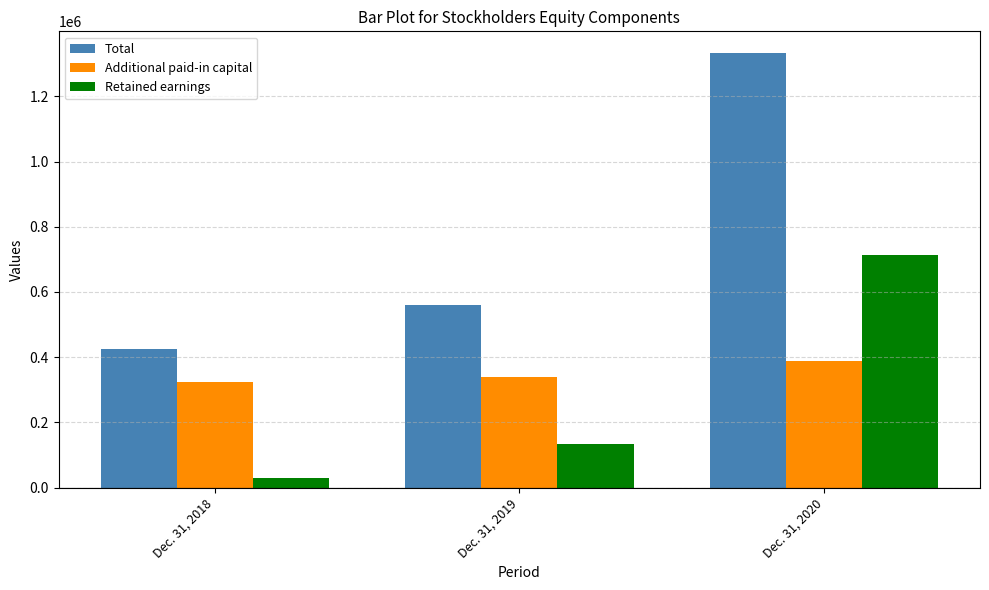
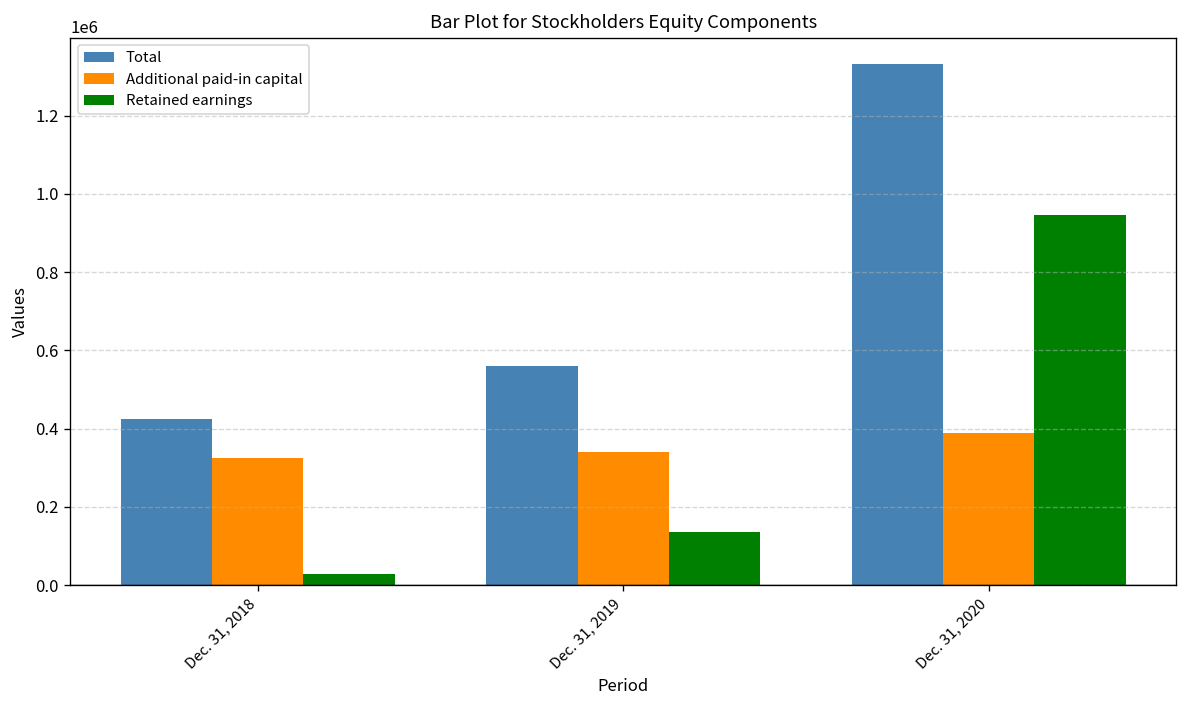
  {
    "Total": {
      "Dec. 31, 2018": 430000,
      "Dec. 31, 2019": 560000,
      "Dec. 31, 2020": 1330000
    },
    "Additional paid-in capital": {
      "Dec. 31, 2018": 320000,
      "Dec. 31, 2019": 340000,
      "Dec. 31, 2020": 390000
    },
    "Retained earnings": {
      "Dec. 31, 2018": 30000,
      "Dec. 31, 2019": 130000,
-     "Dec. 31, 2020": 710000
+     "Dec. 31, 2020": 940000
    }
  }
